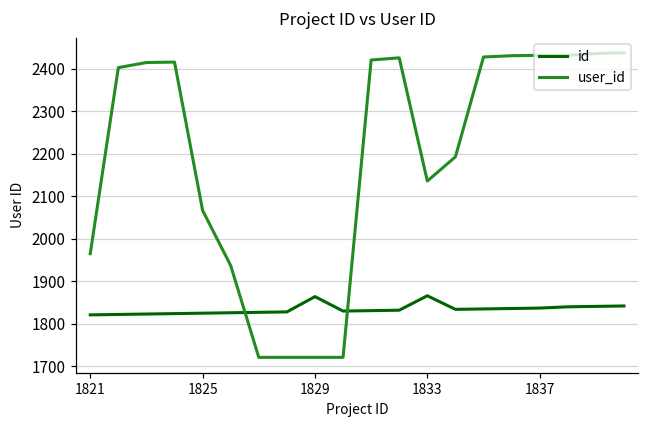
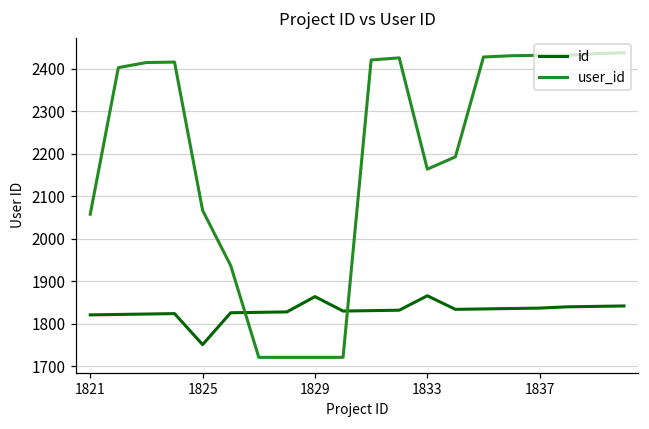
  {
    "id": {
      "1821": 1820,
-     "1825": 1830,
+     "1825": 1750,
      "1829": 1860,
      "1833": 1870,
      "1837": 1840
    },
    "user_id": {
-     "1821": 1970,
+     "1821": 2060,
      "1825": 2070,
      "1829": 1720,
-     "1833": 2140
+     "1833": 2160
    }
  }
